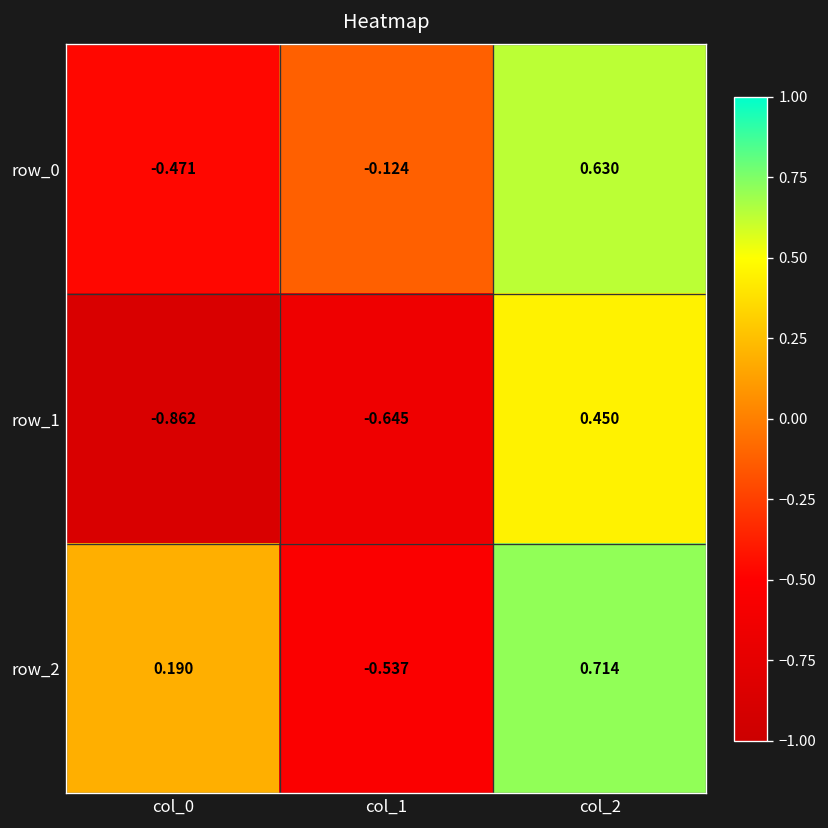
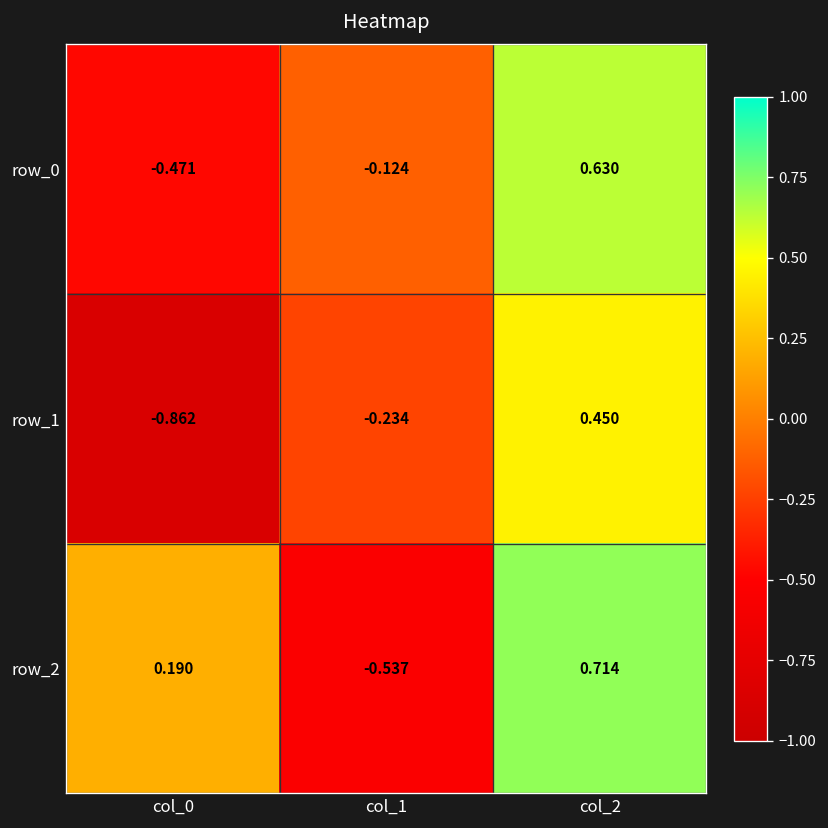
  {
    "row_0": {
      "col_0": -0.471,
      "col_1": -0.124,
      "col_2": 0.630
    },
    "row_1": {
      "col_0": -0.862,
-     "col_1": -0.645,
+     "col_1": -0.234,
      "col_2": 0.450
    },
    "row_2": {
      "col_0": 0.190,
      "col_1": -0.537,
      "col_2": 0.714
    }
  }
